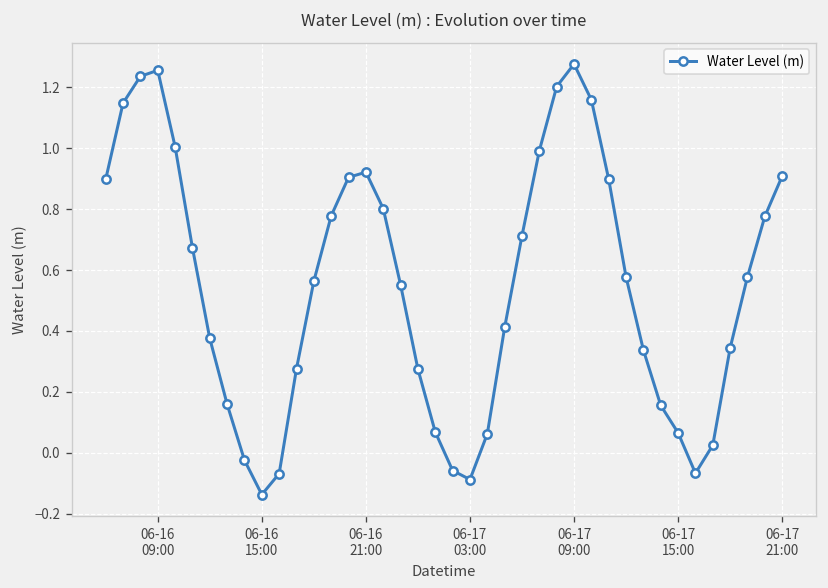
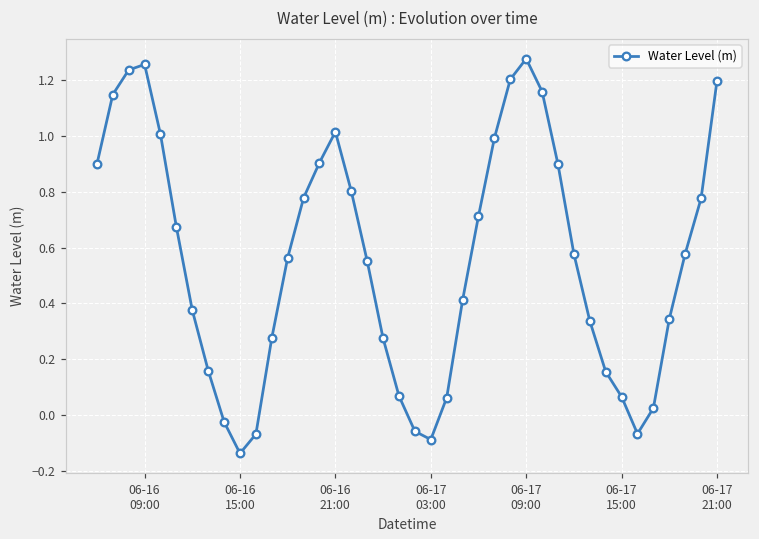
  {
    "06-16 09:00": 1.26,
    "06-16 15:00": -0.14,
-   "06-16 21:00": 0.92,
+   "06-16 21:00": 1.01,
    "06-17 03:00": -0.09,
    "06-17 09:00": 1.28,
    "06-17 15:00": 0.07,
-   "06-17 21:00": 0.91
+   "06-17 21:00": 1.20
  }
